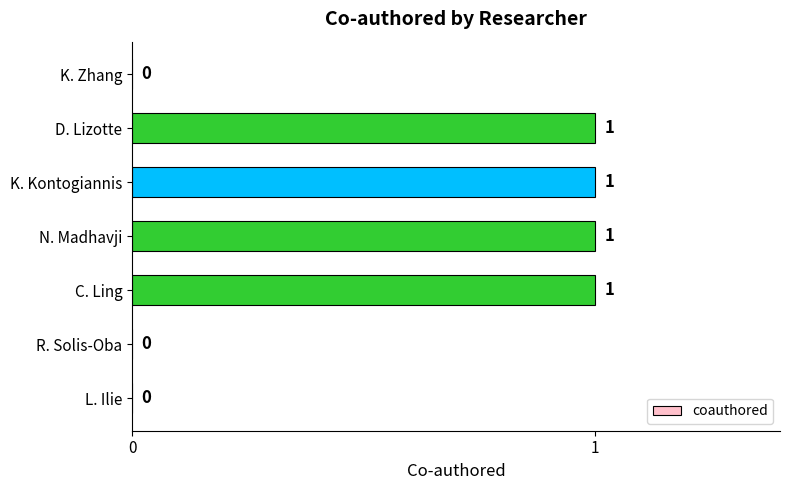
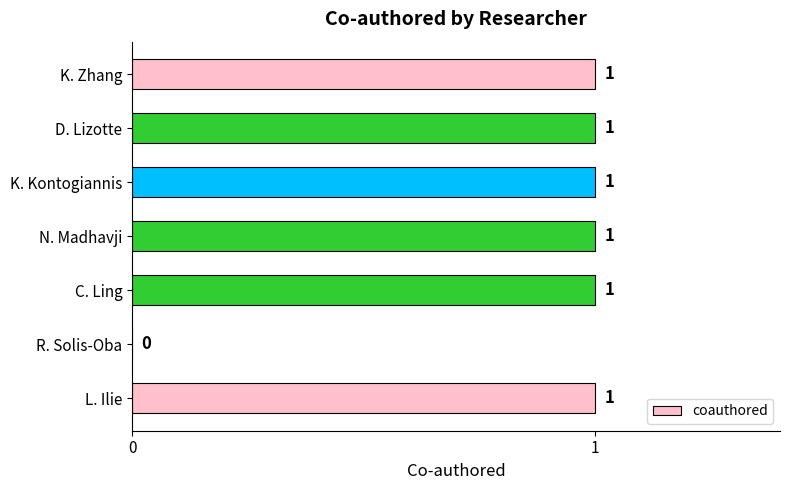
  {
-   "K. Zhang": 0,
+   "K. Zhang": 1,
    "D. Lizotte": 1,
    "K. Kontogiannis": 1,
    "N. Madhavji": 1,
    "C. Ling": 1,
    "R. Solis-Oba": 0,
-   "L. Ilie": 0
+   "L. Ilie": 1
  }
